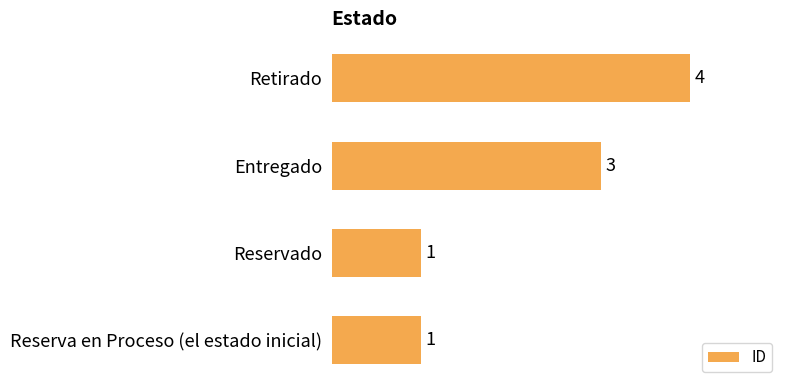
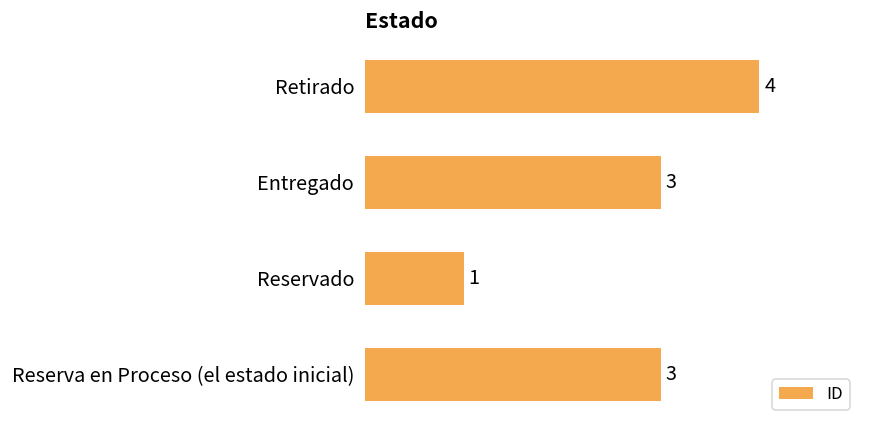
  {
    "Retirado": 4,
    "Entregado": 3,
    "Reservado": 1,
-   "Reserva en Proceso (el estado inicial)": 1
+   "Reserva en Proceso (el estado inicial)": 3
  }
